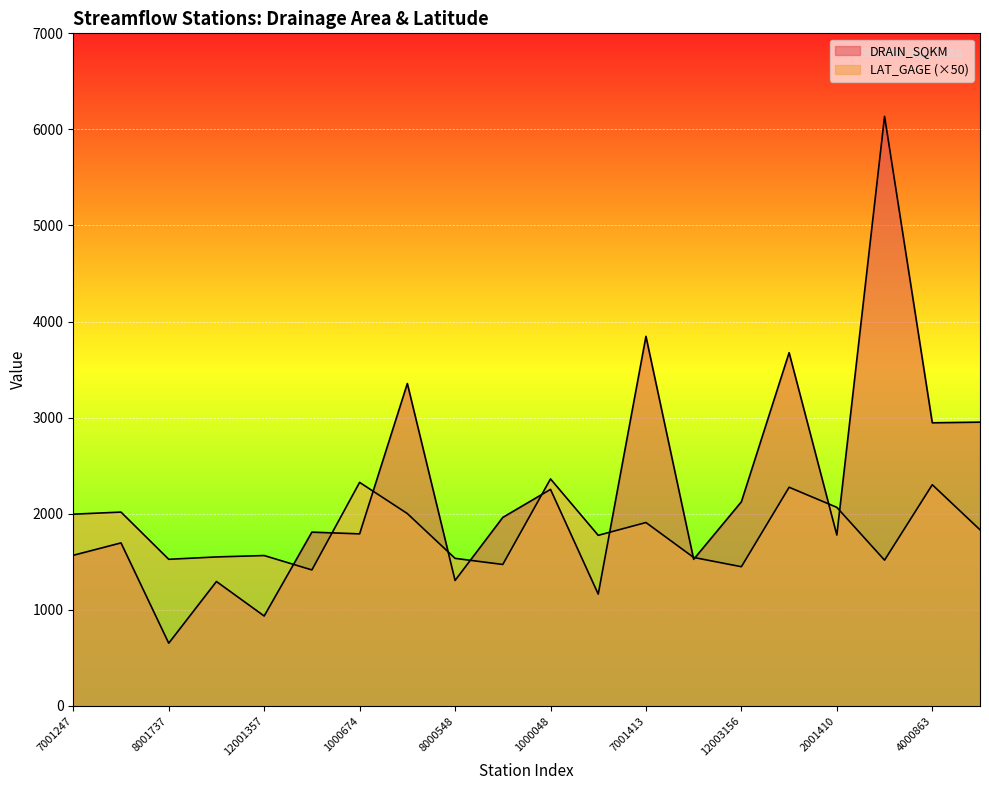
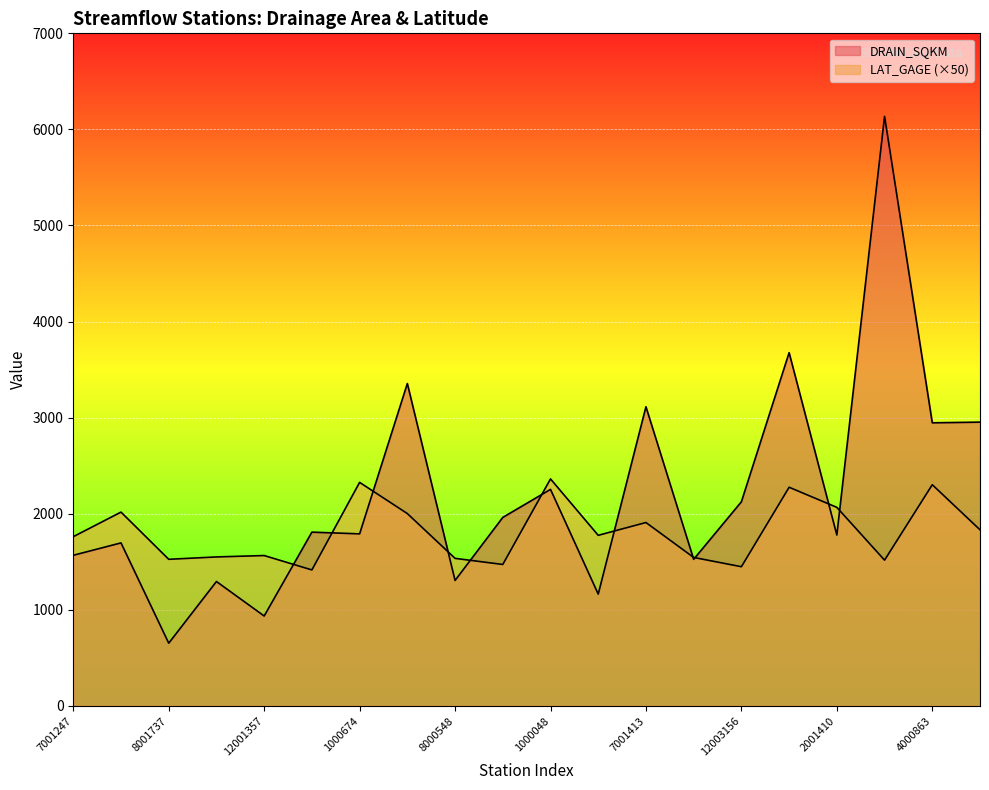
  {
    "DRAIN_SQKM": {
      "7001247": 1600,
      "8001737": 700,
      "12001357": 900,
      "1000674": 1800,
      "8000548": 1300,
      "1000048": 2300,
-     "7001413": 3800,
+     "7001413": 3100,
      "12003156": 2100,
      "2001410": 1800,
      "4000863": 2900
    },
    "LAT_GAGE (×50)": {
-     "7001247": 2000,
+     "7001247": 1800,
      "8001737": 1500,
      "12001357": 1600,
      "1000674": 2300,
      "8000548": 1500,
      "1000048": 2400,
      "7001413": 1900,
      "12003156": 1400,
      "2001410": 2100,
      "4000863": 2300
    }
  }
